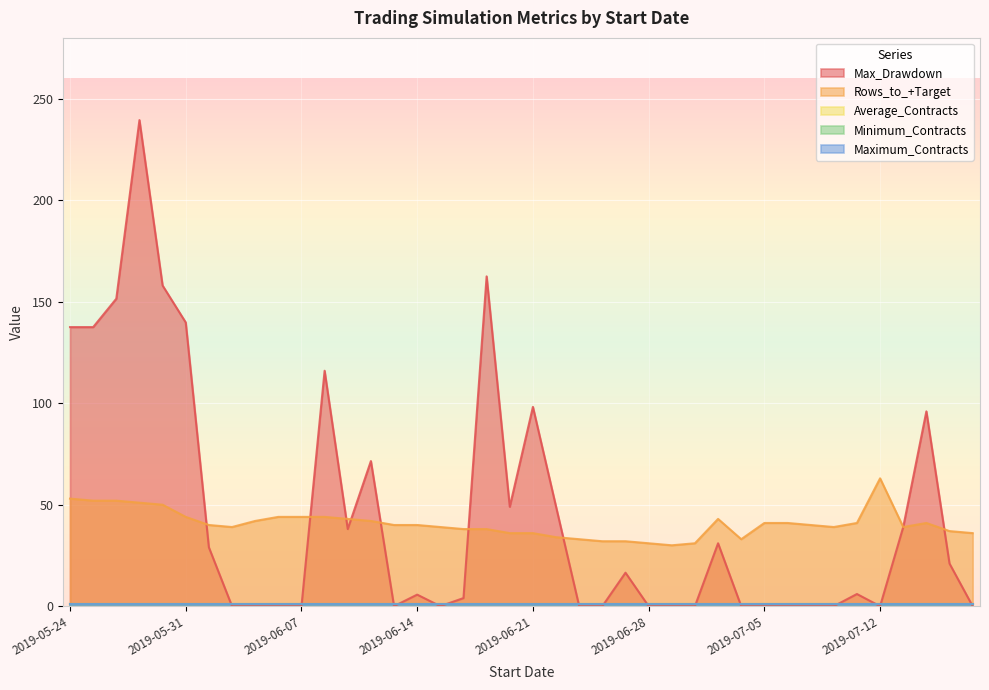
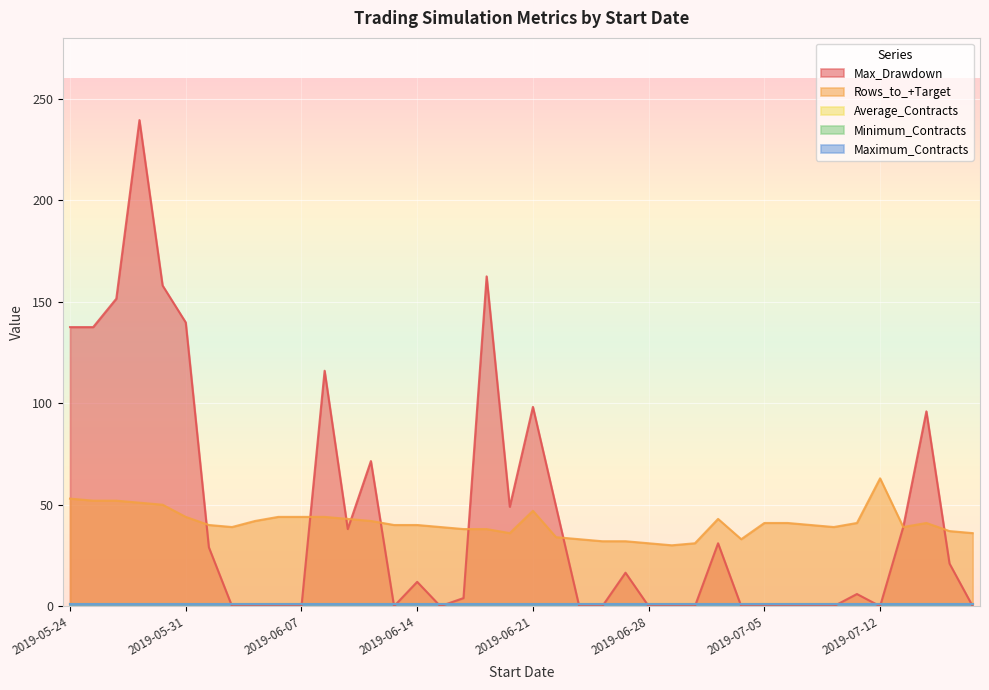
  {
    "Max_Drawdown": {
      "2019-05-24": 138,
      "2019-05-31": 140,
-     "2019-06-14": 6,
+     "2019-06-14": 12,
      "2019-06-21": 98
    },
    "Rows_to_+Target": {
      "2019-05-24": 53,
      "2019-05-31": 44,
      "2019-06-07": 44,
      "2019-06-14": 40,
-     "2019-06-21": 36,
+     "2019-06-21": 47,
      "2019-06-28": 31,
      "2019-07-05": 41,
      "2019-07-12": 63
    },
    "Maximum_Contracts": {
      "2019-05-24": 1,
      "2019-05-31": 1,
      "2019-06-14": 1,
      "2019-06-21": 1
    }
  }
